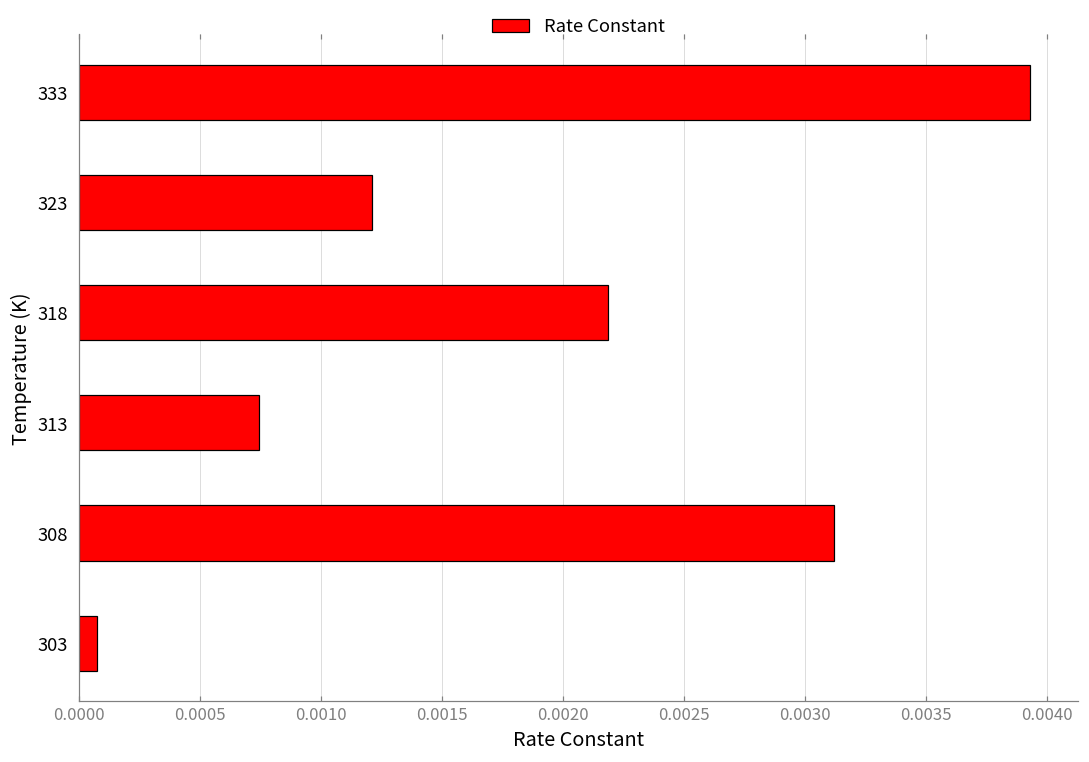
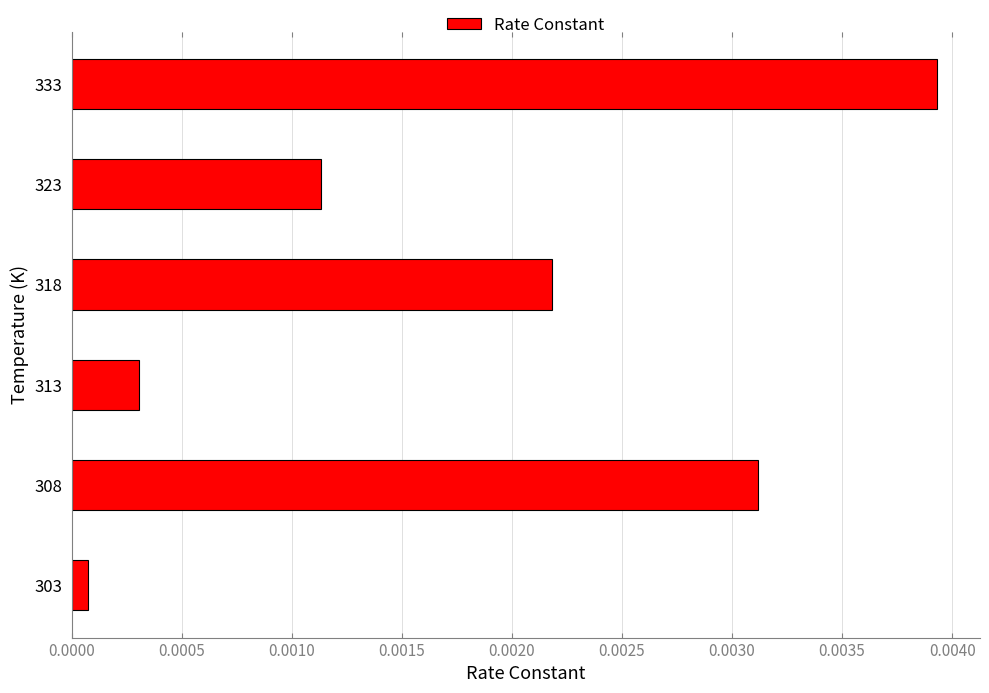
  {
    "333": 0.00393,
-   "323": 0.00121,
+   "323": 0.00113,
    "318": 0.00218,
-   "313": 0.00074,
+   "313": 0.00031,
    "308": 0.00312,
    "303": 0.00007
  }
